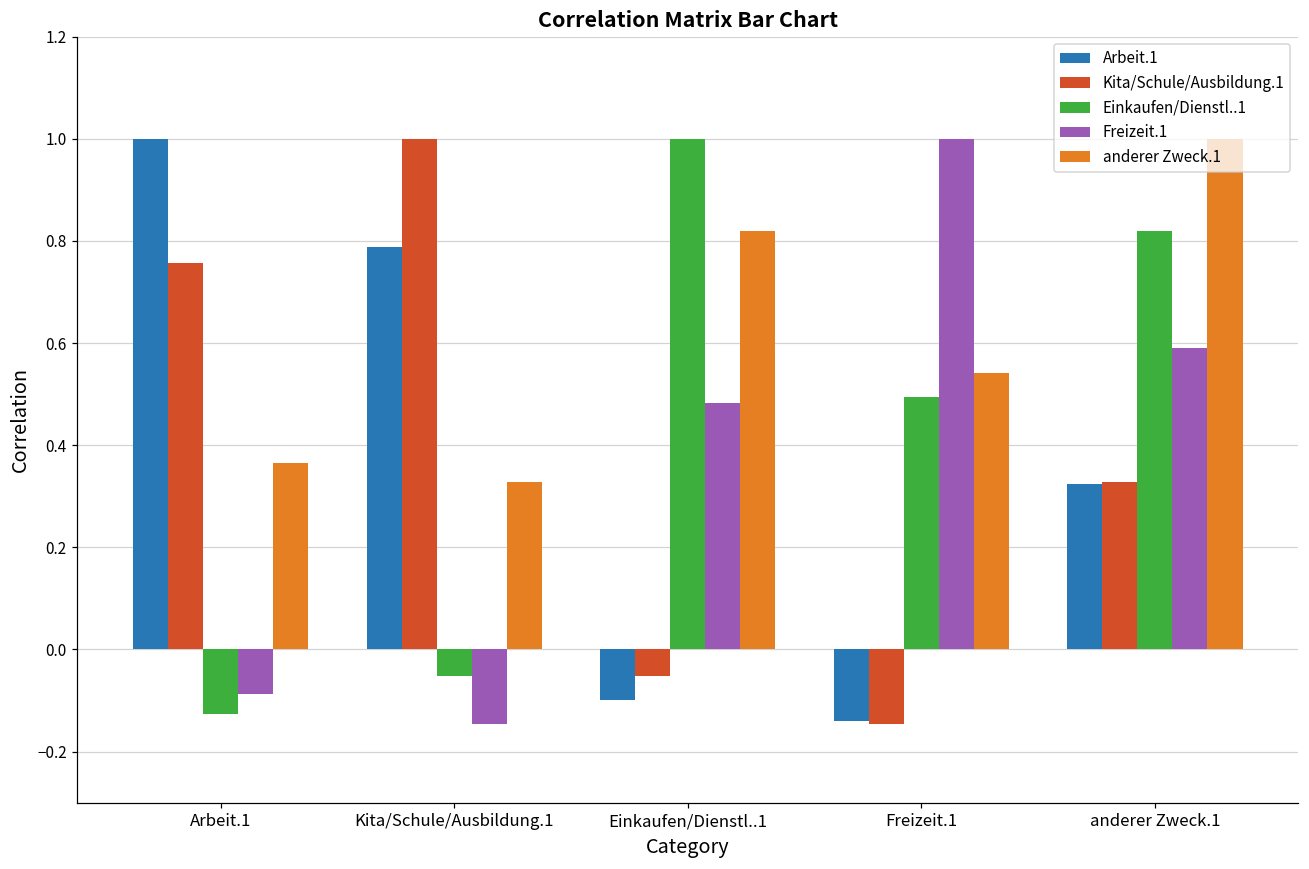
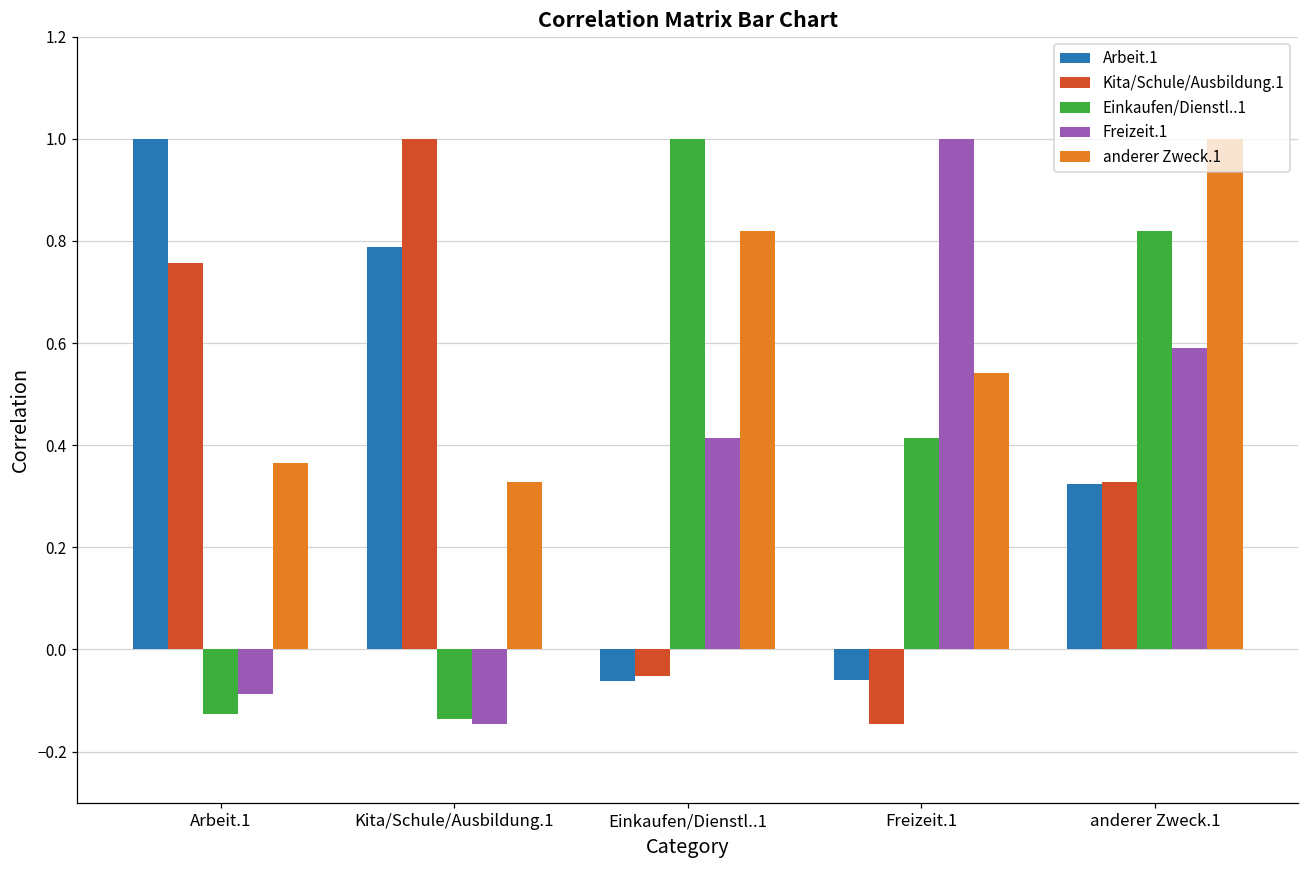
  {
    "Arbeit.1": {
      "Arbeit.1": 1.00,
      "Kita/Schule/Ausbildung.1": 0.79,
-     "Einkaufen/Dienstl..1": -0.10,
-     "Freizeit.1": -0.14,
+     "Einkaufen/Dienstl..1": -0.06,
+     "Freizeit.1": -0.06,
      "anderer Zweck.1": 0.32
    },
    "Einkaufen/Dienstl..1": {
      "Arbeit.1": -0.13,
-     "Kita/Schule/Ausbildung.1": -0.05,
+     "Kita/Schule/Ausbildung.1": -0.14,
      "Einkaufen/Dienstl..1": 1.00,
-     "Freizeit.1": 0.49,
+     "Freizeit.1": 0.41,
      "anderer Zweck.1": 0.82
    },
    "Freizeit.1": {
      "Arbeit.1": -0.09,
      "Kita/Schule/Ausbildung.1": -0.15,
-     "Einkaufen/Dienstl..1": 0.48,
+     "Einkaufen/Dienstl..1": 0.41,
      "Freizeit.1": 1.00,
      "anderer Zweck.1": 0.59
    }
  }
